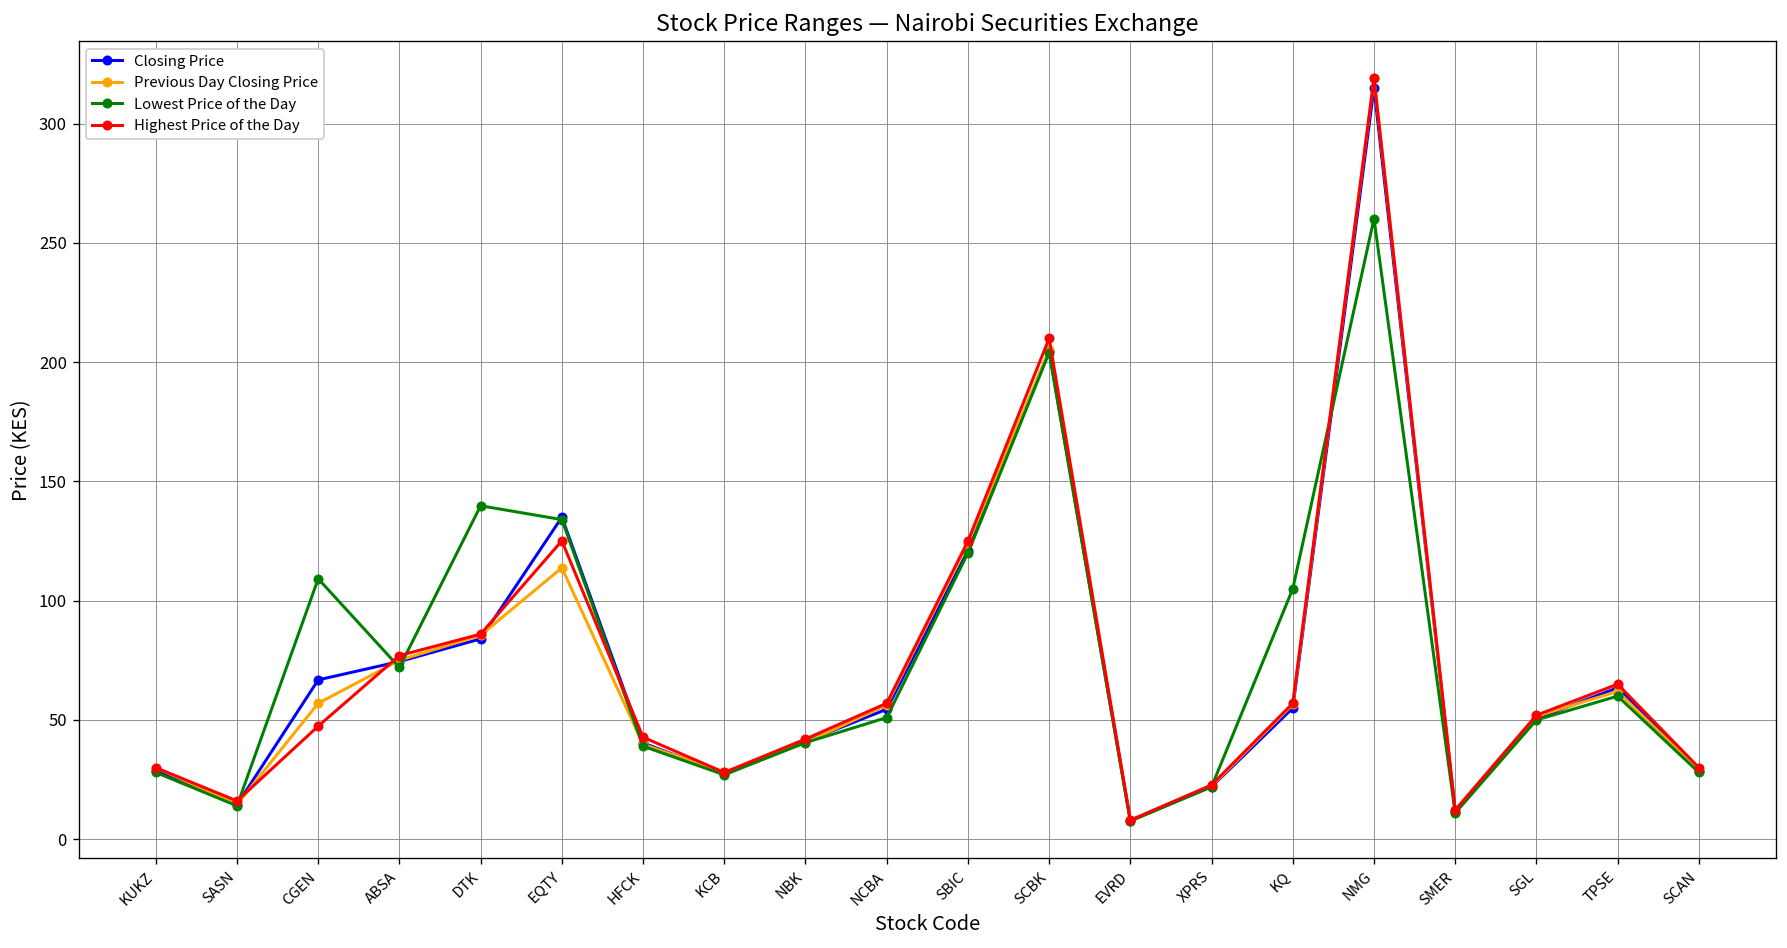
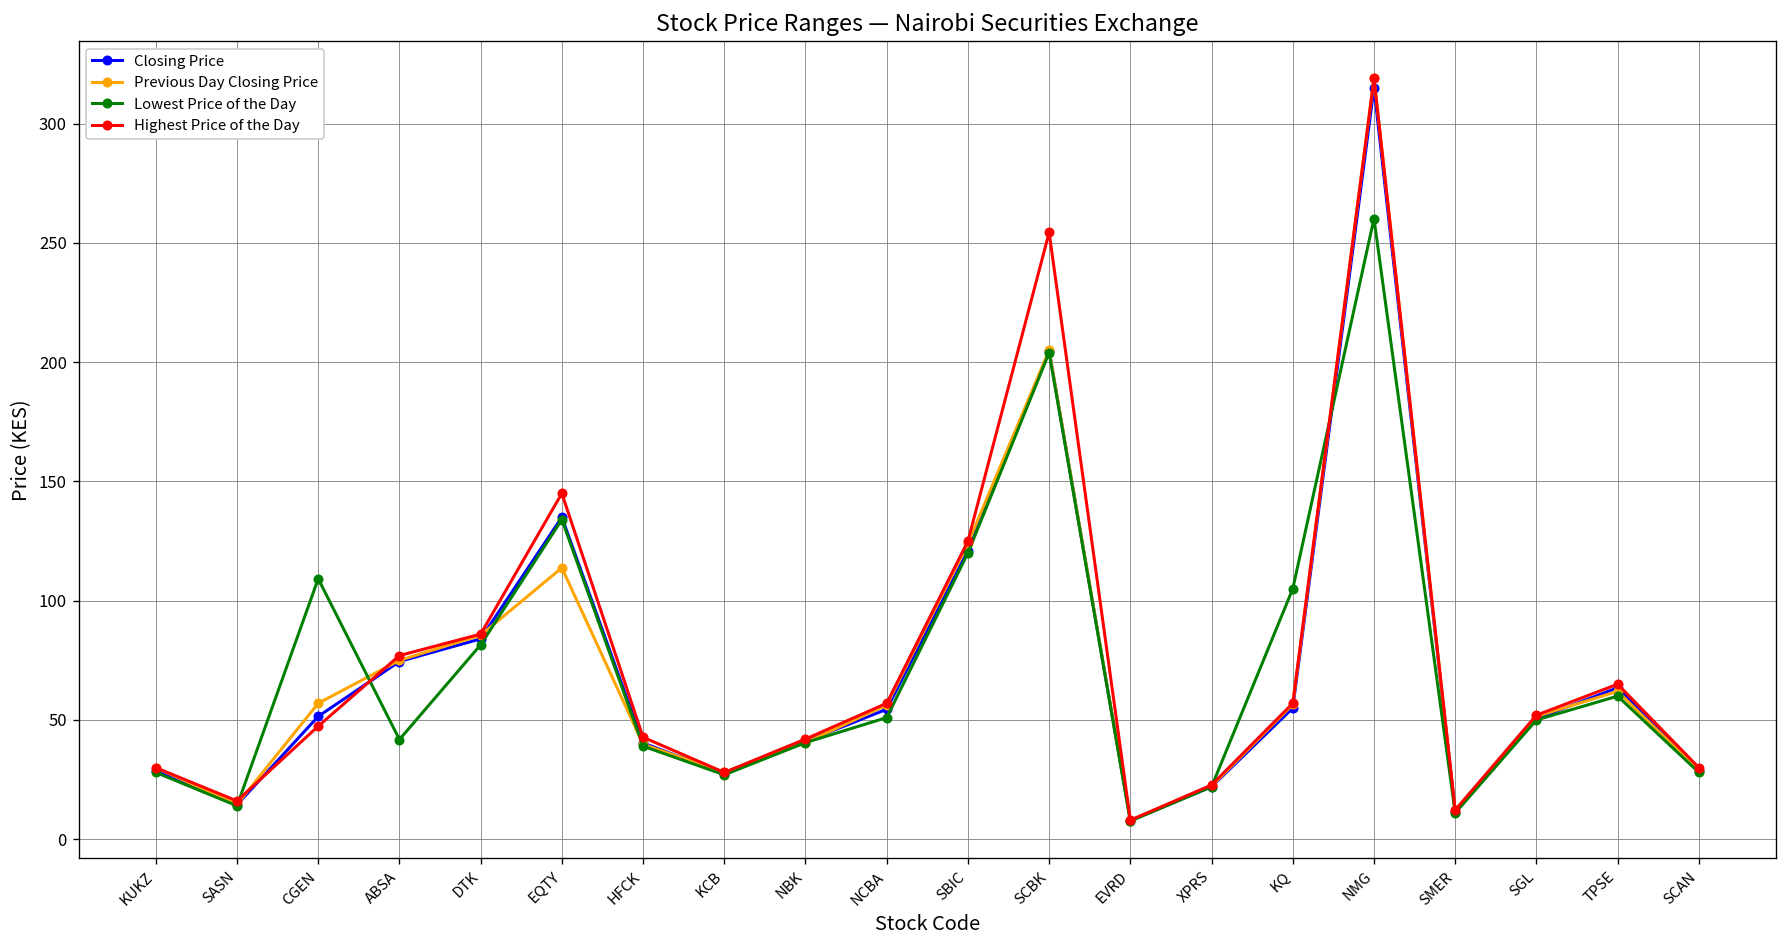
  {
    "Closing Price": {
-     "CGEN": 67,
+     "CGEN": 52,
      "DTK": 84,
      "NCBA": 55,
      "KQ": 55,
      "NMG": 315,
      "TPSE": 64
    },
    "Previous Day Closing Price": {
      "CGEN": 57,
      "EQTY": 114,
      "TPSE": 62
    },
    "Lowest Price of the Day": {
      "CGEN": 109,
-     "ABSA": 72,
-     "DTK": 140,
+     "ABSA": 42,
+     "DTK": 82,
      "NCBA": 51,
      "KQ": 105,
      "NMG": 260,
      "TPSE": 60
    },
    "Highest Price of the Day": {
      "SASN": 16,
      "CGEN": 47,
      "ABSA": 77,
-     "EQTY": 125,
+     "EQTY": 145,
      "HFCK": 43,
-     "SCBK": 210,
+     "SCBK": 254,
      "TPSE": 65
    }
  }
